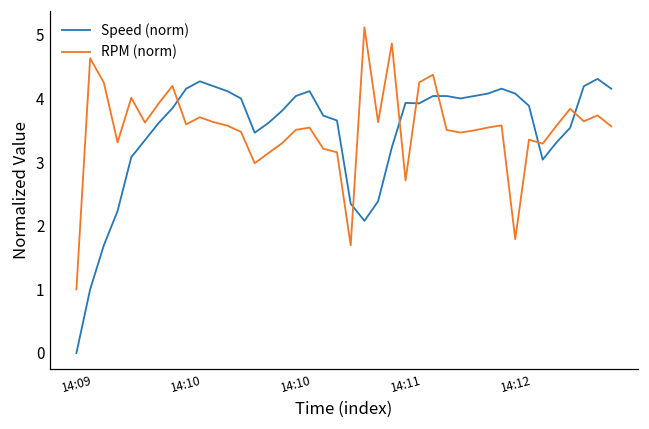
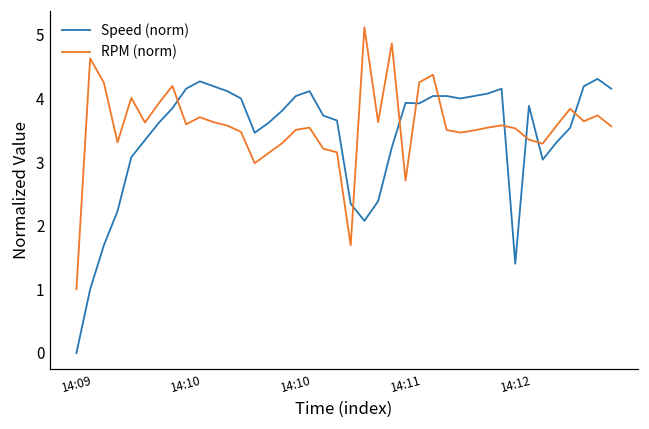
  {
    "Speed (norm)": {
      "14:09": 0.0,
      "14:11": 3.9,
-     "14:12": 4.1
+     "14:12": 1.4
    },
    "RPM (norm)": {
      "14:09": 1.0,
      "14:11": 2.7,
-     "14:12": 1.8
+     "14:12": 3.5
    }
  }
